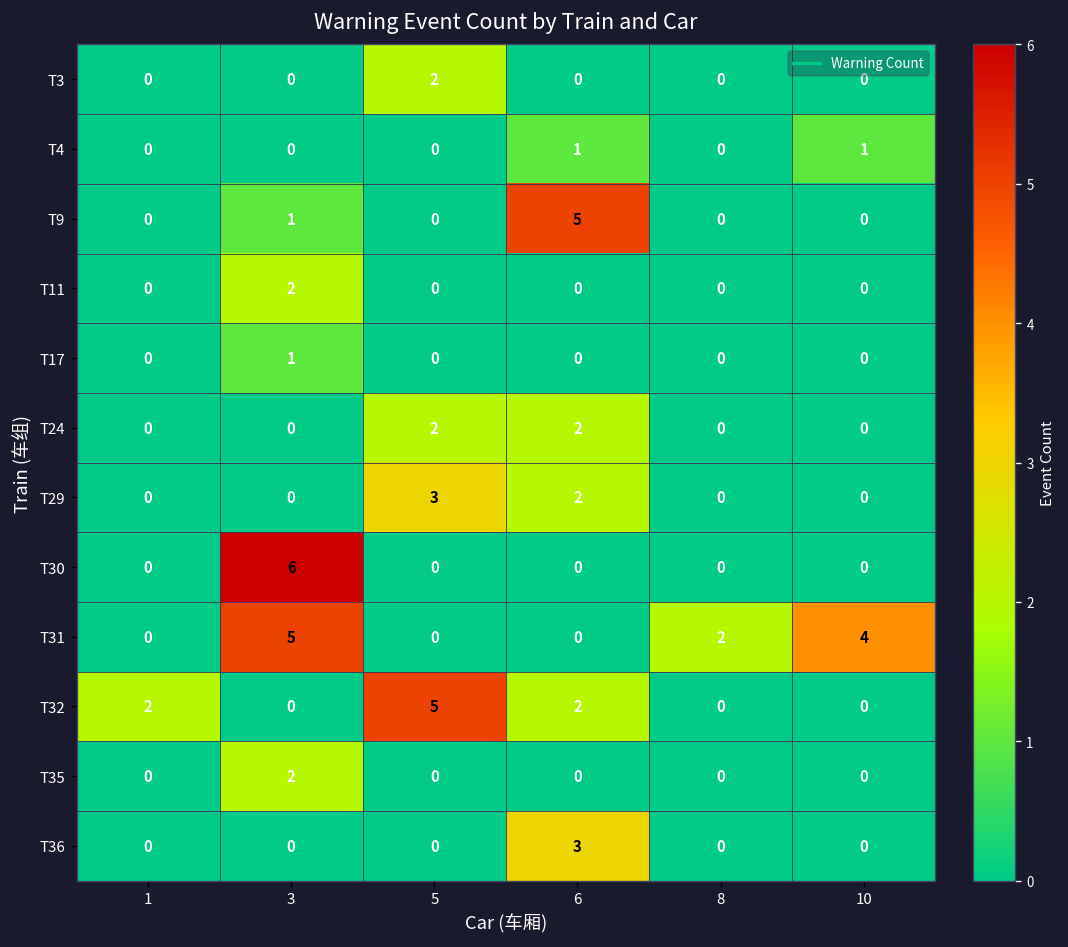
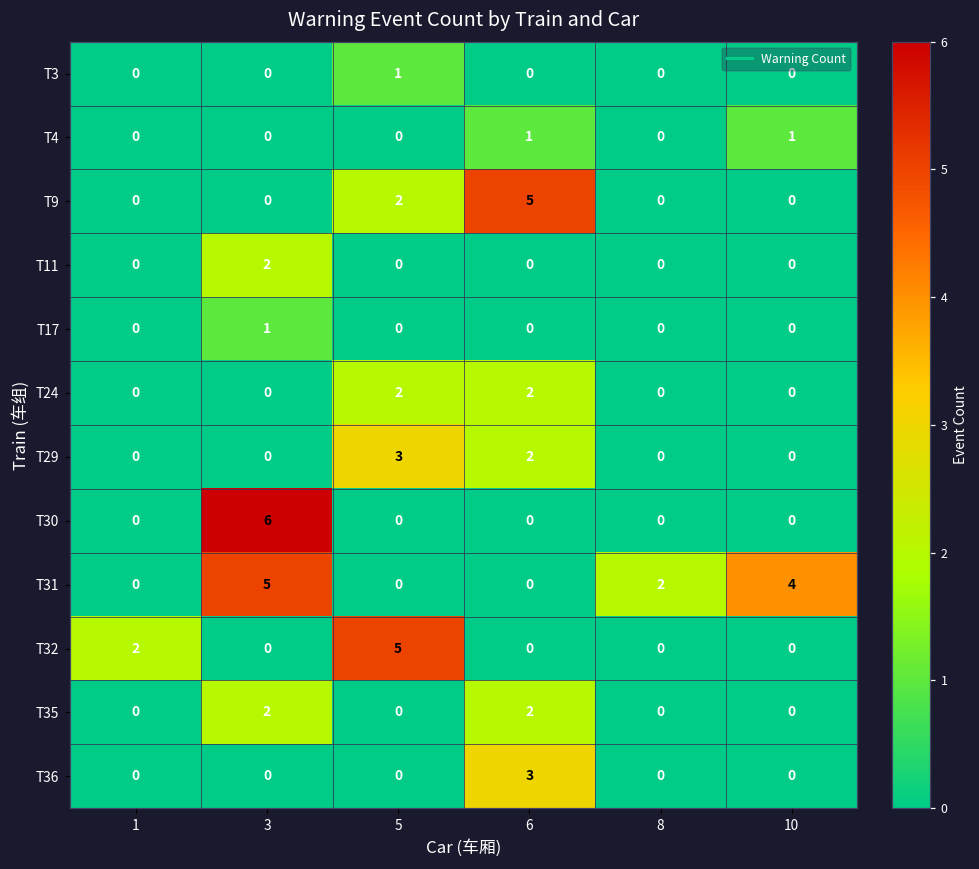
  {
    "T3": {
      "1": 0,
      "3": 0,
-     "5": 2,
+     "5": 1,
      "6": 0,
      "8": 0
    },
    "T4": {
      "1": 0,
      "3": 0,
      "5": 0,
      "6": 1,
      "8": 0,
      "10": 1
    },
    "T9": {
      "1": 0,
-     "3": 1,
-     "5": 0,
+     "3": 0,
+     "5": 2,
      "6": 5,
      "8": 0,
      "10": 0
    },
    "T11": {
      "1": 0,
      "3": 2,
      "5": 0,
      "6": 0,
      "8": 0,
      "10": 0
    },
    "T17": {
      "1": 0,
      "3": 1,
      "5": 0,
      "6": 0,
      "8": 0,
      "10": 0
    },
    "T24": {
      "1": 0,
      "3": 0,
      "5": 2,
      "6": 2,
      "8": 0,
      "10": 0
    },
    "T29": {
      "1": 0,
      "3": 0,
      "5": 3,
      "6": 2,
      "8": 0,
      "10": 0
    },
    "T30": {
      "1": 0,
      "3": 6,
      "5": 0,
      "6": 0,
      "8": 0,
      "10": 0
    },
    "T31": {
      "1": 0,
      "3": 5,
      "5": 0,
      "6": 0,
      "8": 2,
      "10": 4
    },
    "T32": {
      "1": 2,
      "3": 0,
      "5": 5,
-     "6": 2,
+     "6": 0,
      "8": 0,
      "10": 0
    },
    "T35": {
      "1": 0,
      "3": 2,
      "5": 0,
-     "6": 0,
+     "6": 2,
      "8": 0,
      "10": 0
    },
    "T36": {
      "1": 0,
      "3": 0,
      "5": 0,
      "6": 3,
      "8": 0,
      "10": 0
    }
  }
